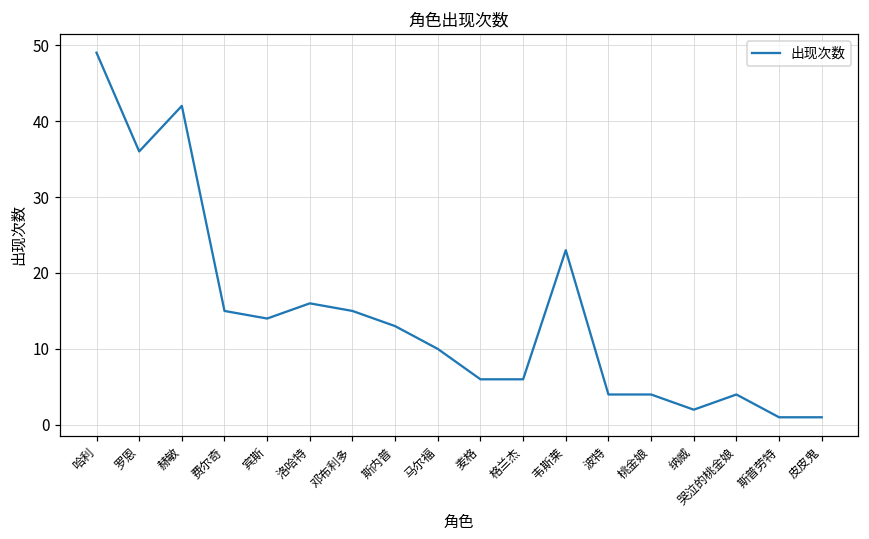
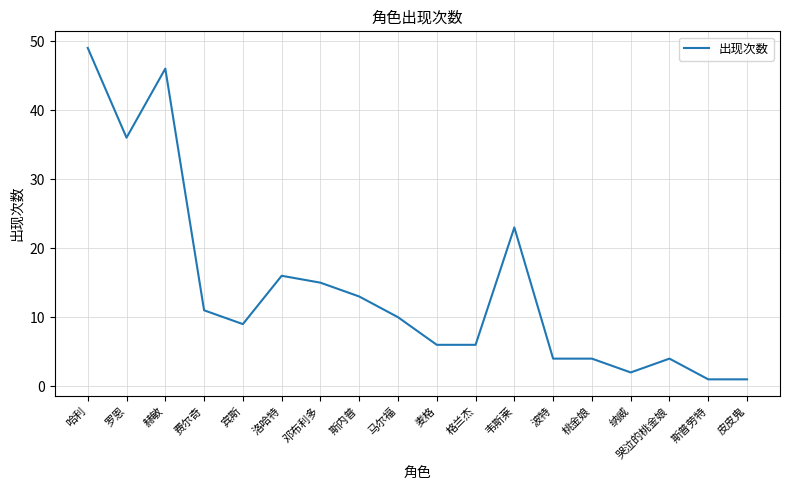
  {
    "哈利": 49,
    "罗恩": 36,
-   "赫敏": 42,
-   "费尔奇": 15,
-   "宾斯": 14,
+   "赫敏": 46,
+   "费尔奇": 11,
+   "宾斯": 9,
    "洛哈特": 16,
    "邓布利多": 15,
    "斯内普": 13,
    "马尔福": 10,
    "麦格": 6,
    "格兰杰": 6,
    "韦斯莱": 23,
    "波特": 4,
    "桃金娘": 4,
    "纳威": 2,
    "哭泣的桃金娘": 4,
    "斯普劳特": 1,
    "皮皮鬼": 1
  }
